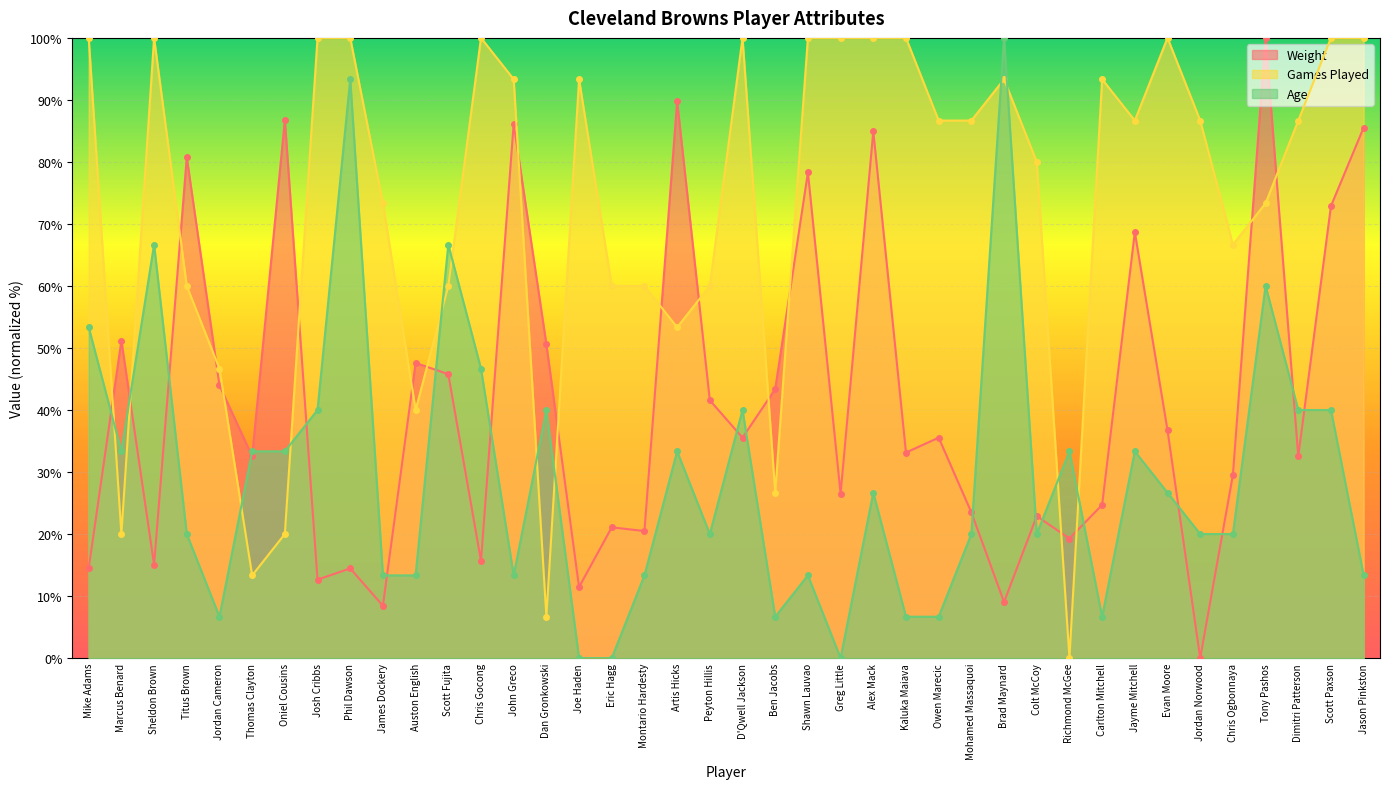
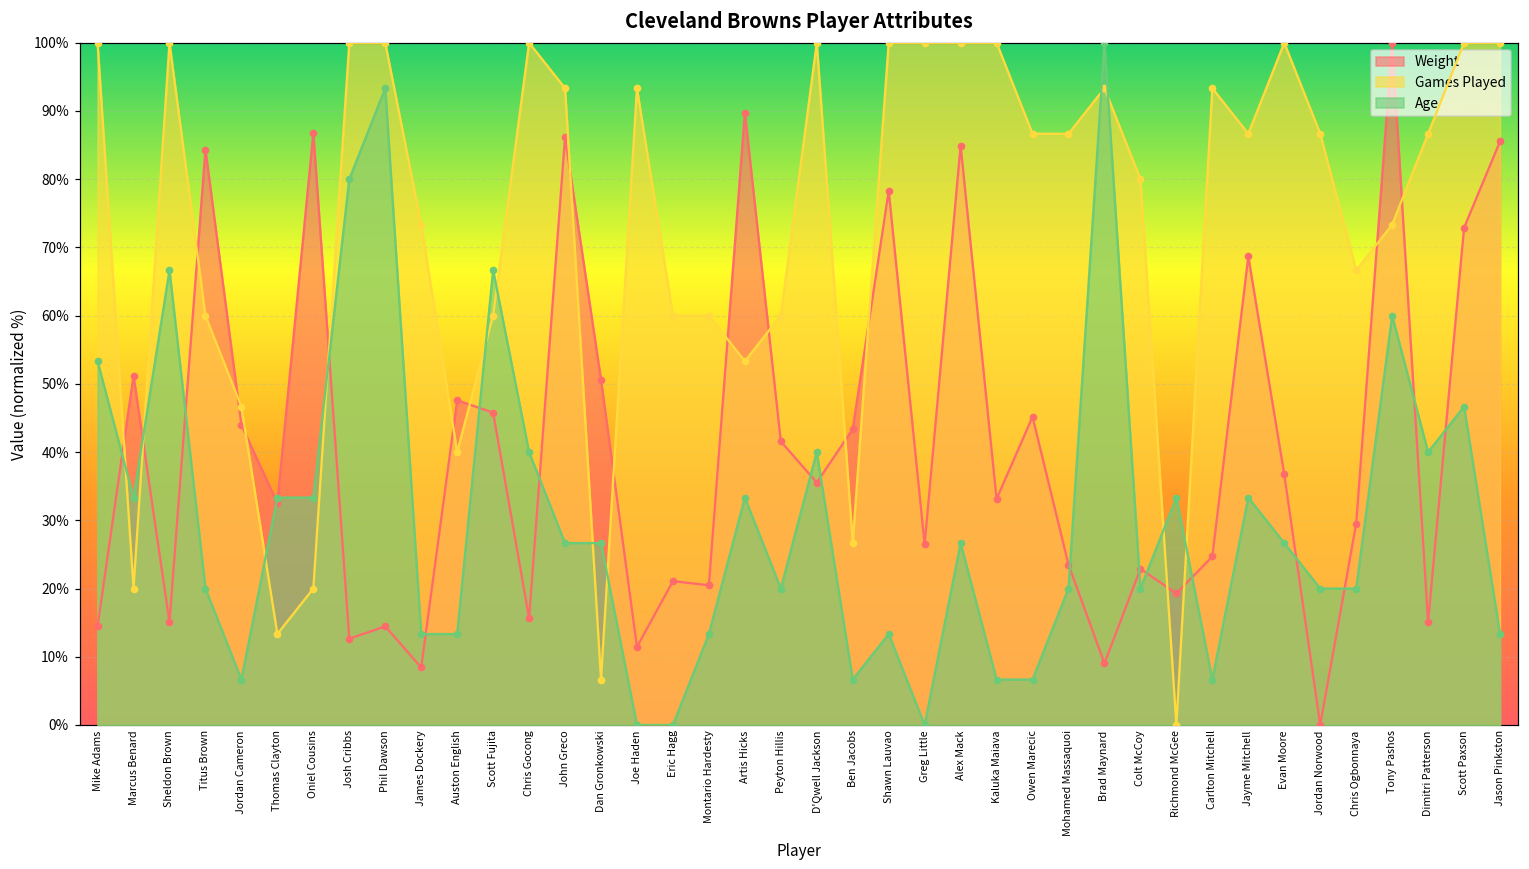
  {
    "Weight": {
      "Mike Adams": "14%",
      "Marcus Benard": "51%",
      "Sheldon Brown": "15%",
-     "Titus Brown": "81%",
+     "Titus Brown": "84%",
      "Jordan Cameron": "44%",
      "Thomas Clayton": "33%",
      "Oniel Cousins": "87%",
      "Josh Cribbs": "13%",
      "Phil Dawson": "14%",
      "James Dockery": "8%",
      "Auston English": "48%",
      "Scott Fujita": "46%",
      "Chris Gocong": "16%",
      "John Greco": "86%",
      "Dan Gronkowski": "51%",
      "Joe Haden": "11%",
      "Eric Hagg": "21%",
      "Montario Hardesty": "20%",
      "Artis Hicks": "90%",
      "Peyton Hillis": "42%",
      "D'Qwell Jackson": "36%",
      "Ben Jacobs": "43%",
      "Shawn Lauvao": "78%",
      "Greg Little": "27%",
      "Alex Mack": "85%",
      "Kaluka Maiava": "33%",
-     "Owen Marecic": "36%",
+     "Owen Marecic": "45%",
      "Mohamed Massaquoi": "23%",
      "Brad Maynard": "9%",
      "Colt McCoy": "23%",
      "Richmond McGee": "19%",
      "Carlton Mitchell": "25%",
      "Jayme Mitchell": "69%",
      "Evan Moore": "37%",
      "Jordan Norwood": "0%",
      "Chris Ogbonnaya": "30%",
      "Tony Pashos": "100%",
-     "Dimitri Patterson": "33%",
+     "Dimitri Patterson": "15%",
      "Scott Paxson": "73%",
      "Jason Pinkston": "86%"
    },
    "Games Played": {
      "Mike Adams": "100%",
      "Marcus Benard": "20%",
      "Sheldon Brown": "100%",
      "Titus Brown": "60%",
      "Jordan Cameron": "47%",
      "Thomas Clayton": "13%",
      "Oniel Cousins": "20%",
      "Josh Cribbs": "100%",
      "Phil Dawson": "100%",
      "James Dockery": "73%",
      "Auston English": "40%",
      "Scott Fujita": "60%",
      "Chris Gocong": "100%",
      "John Greco": "93%",
      "Dan Gronkowski": "7%",
      "Joe Haden": "93%",
      "Eric Hagg": "60%",
      "Montario Hardesty": "60%",
      "Artis Hicks": "53%",
      "Peyton Hillis": "60%",
      "D'Qwell Jackson": "100%",
      "Ben Jacobs": "27%",
      "Shawn Lauvao": "100%",
      "Greg Little": "100%",
      "Alex Mack": "100%",
      "Kaluka Maiava": "100%",
      "Owen Marecic": "87%",
      "Mohamed Massaquoi": "87%",
      "Brad Maynard": "93%",
      "Colt McCoy": "80%",
      "Richmond McGee": "0%",
      "Carlton Mitchell": "93%",
      "Jayme Mitchell": "87%",
      "Evan Moore": "100%",
      "Jordan Norwood": "87%",
      "Chris Ogbonnaya": "67%",
      "Tony Pashos": "73%",
      "Dimitri Patterson": "87%",
      "Scott Paxson": "100%",
      "Jason Pinkston": "100%"
    },
    "Age": {
      "Mike Adams": "53%",
      "Marcus Benard": "33%",
      "Sheldon Brown": "67%",
      "Titus Brown": "20%",
      "Jordan Cameron": "7%",
      "Thomas Clayton": "33%",
      "Oniel Cousins": "33%",
-     "Josh Cribbs": "40%",
+     "Josh Cribbs": "80%",
      "Phil Dawson": "93%",
      "James Dockery": "13%",
      "Auston English": "13%",
      "Scott Fujita": "67%",
-     "Chris Gocong": "47%",
-     "John Greco": "13%",
-     "Dan Gronkowski": "40%",
+     "Chris Gocong": "40%",
+     "John Greco": "27%",
+     "Dan Gronkowski": "27%",
      "Joe Haden": "0%",
      "Eric Hagg": "0%",
      "Montario Hardesty": "13%",
      "Artis Hicks": "33%",
      "Peyton Hillis": "20%",
      "D'Qwell Jackson": "40%",
      "Ben Jacobs": "7%",
      "Shawn Lauvao": "13%",
      "Greg Little": "0%",
      "Alex Mack": "27%",
      "Kaluka Maiava": "7%",
      "Owen Marecic": "7%",
      "Mohamed Massaquoi": "20%",
      "Brad Maynard": "100%",
      "Colt McCoy": "20%",
      "Richmond McGee": "33%",
      "Carlton Mitchell": "7%",
      "Jayme Mitchell": "33%",
      "Evan Moore": "27%",
      "Jordan Norwood": "20%",
      "Chris Ogbonnaya": "20%",
      "Tony Pashos": "60%",
      "Dimitri Patterson": "40%",
-     "Scott Paxson": "40%",
+     "Scott Paxson": "47%",
      "Jason Pinkston": "13%"
    }
  }
